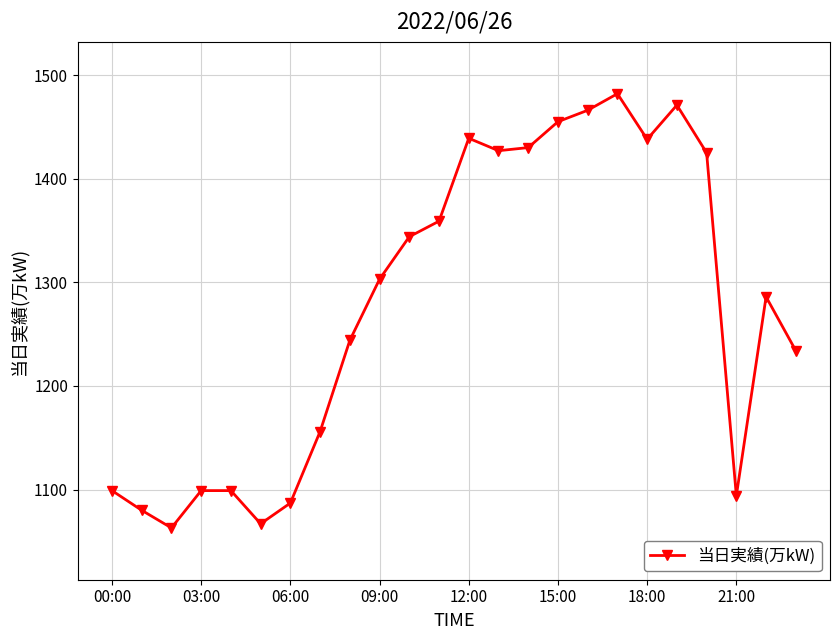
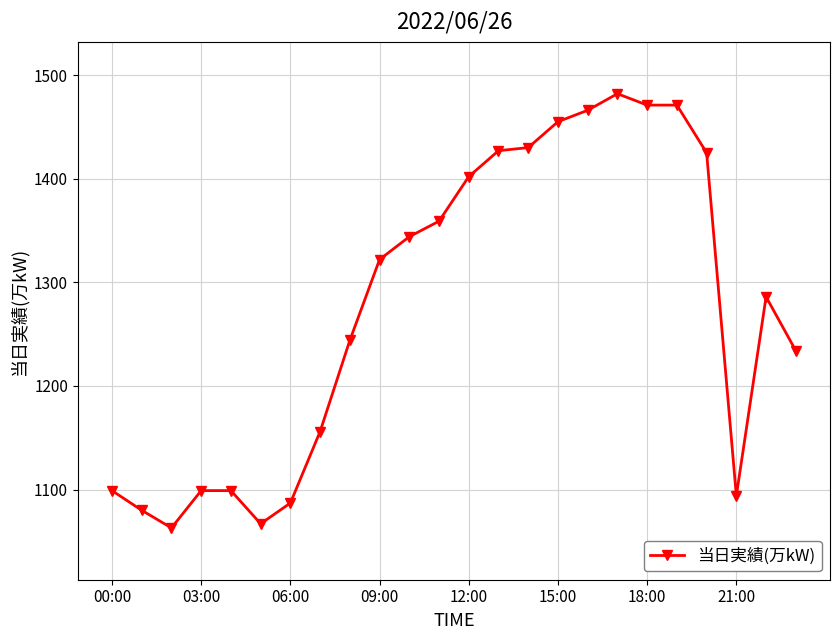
  {
    "00:00": 1099,
    "03:00": 1099,
    "06:00": 1087,
-   "09:00": 1303,
-   "12:00": 1439,
+   "09:00": 1322,
+   "12:00": 1402,
    "15:00": 1455,
-   "18:00": 1438,
+   "18:00": 1471,
    "21:00": 1094
  }
